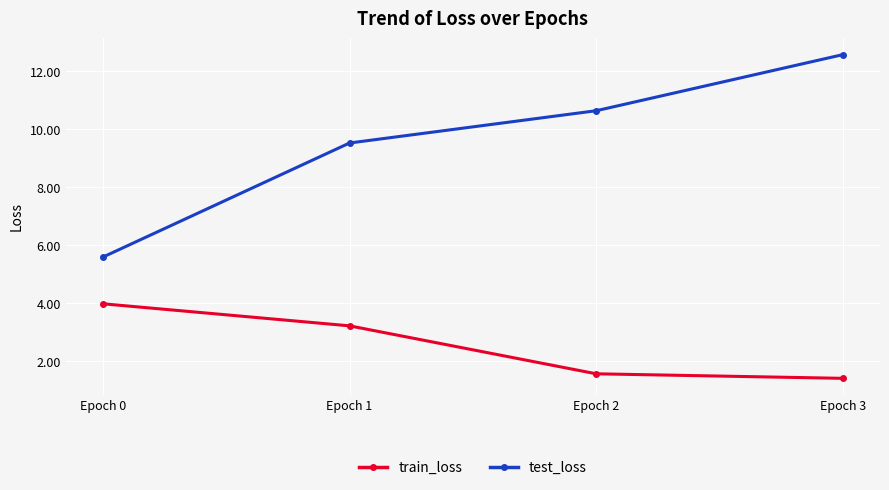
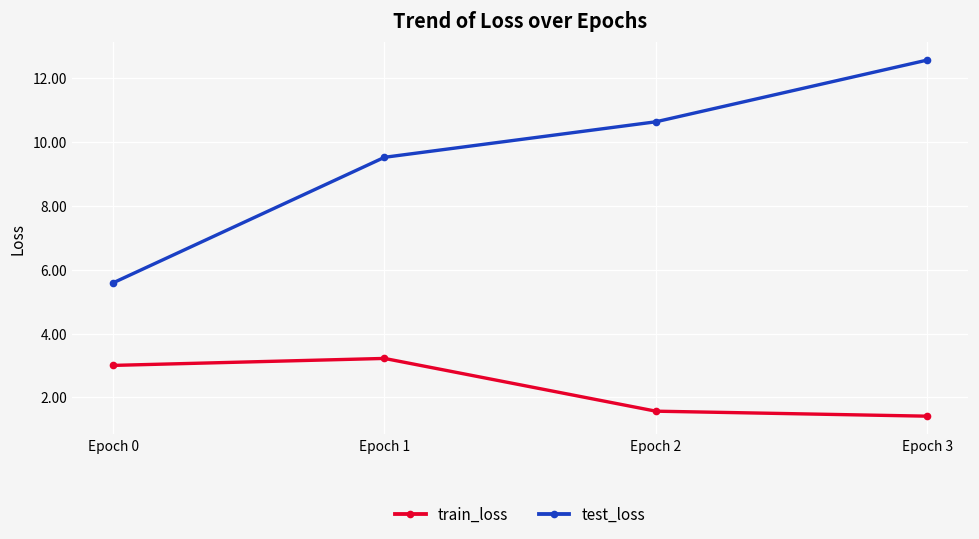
  {
    "train_loss": {
-     "Epoch 0": 4.0,
+     "Epoch 0": 3.0,
      "Epoch 1": 3.2,
      "Epoch 2": 1.6,
      "Epoch 3": 1.4
    },
    "test_loss": {
      "Epoch 0": 5.6,
      "Epoch 1": 9.5,
      "Epoch 2": 10.6,
      "Epoch 3": 12.6
    }
  }
